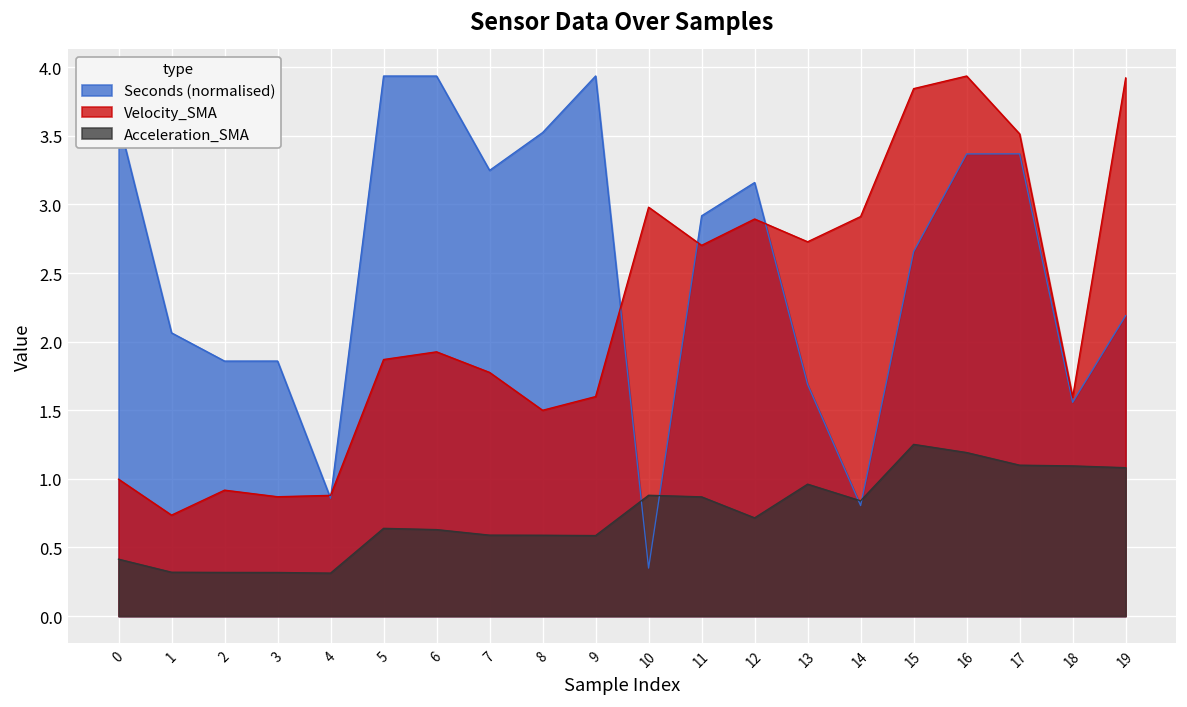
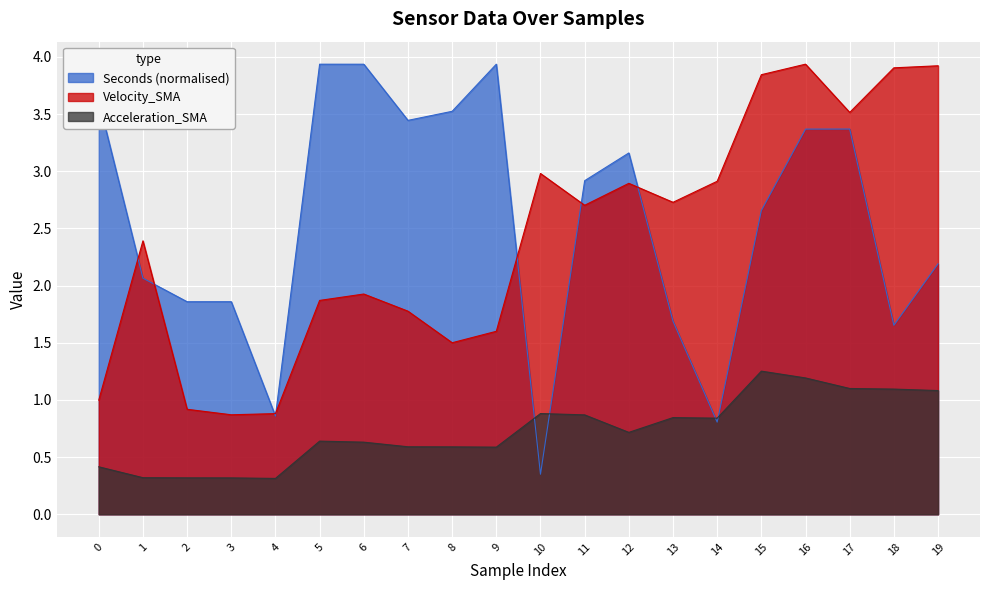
  {
    "Seconds (normalised)": {
      "1": 2.06,
      "2": 1.86,
      "3": 1.86,
      "5": 3.94,
      "6": 3.94,
-     "7": 3.25,
+     "7": 3.44,
      "8": 3.52,
      "9": 3.94,
      "10": 0.35,
      "11": 2.92,
      "12": 3.16,
      "13": 1.69,
      "14": 0.81,
      "15": 2.66,
      "16": 3.37,
      "17": 3.37,
-     "18": 1.56,
+     "18": 1.65,
      "19": 2.19
    },
    "Velocity_SMA": {
      "0": 1.00,
-     "1": 0.74,
+     "1": 2.39,
      "2": 0.92,
      "3": 0.87,
      "5": 1.87,
      "6": 1.93,
      "7": 1.78,
      "8": 1.50,
      "9": 1.60,
      "10": 2.98,
      "11": 2.70,
      "12": 2.89,
      "13": 2.73,
      "14": 2.91,
      "15": 3.84,
      "16": 3.94,
      "17": 3.51,
-     "18": 1.60,
+     "18": 3.90,
      "19": 3.92
    },
    "Acceleration_SMA": {
      "0": 0.42,
      "1": 0.32,
      "2": 0.32,
      "3": 0.32,
      "4": 0.31,
      "5": 0.64,
      "6": 0.63,
      "7": 0.59,
      "8": 0.59,
      "9": 0.59,
      "10": 0.88,
      "11": 0.87,
      "12": 0.72,
-     "13": 0.96,
+     "13": 0.85,
      "14": 0.84,
      "15": 1.25,
      "16": 1.19,
      "17": 1.10,
      "18": 1.09,
      "19": 1.08
    }
  }
